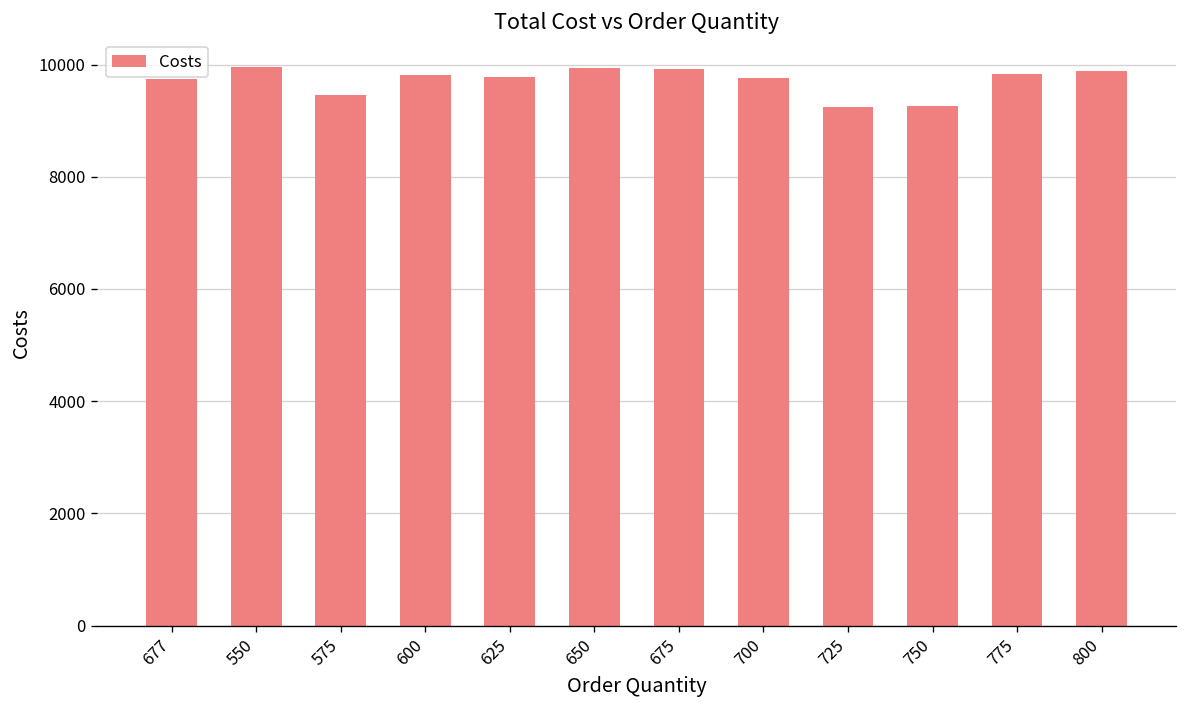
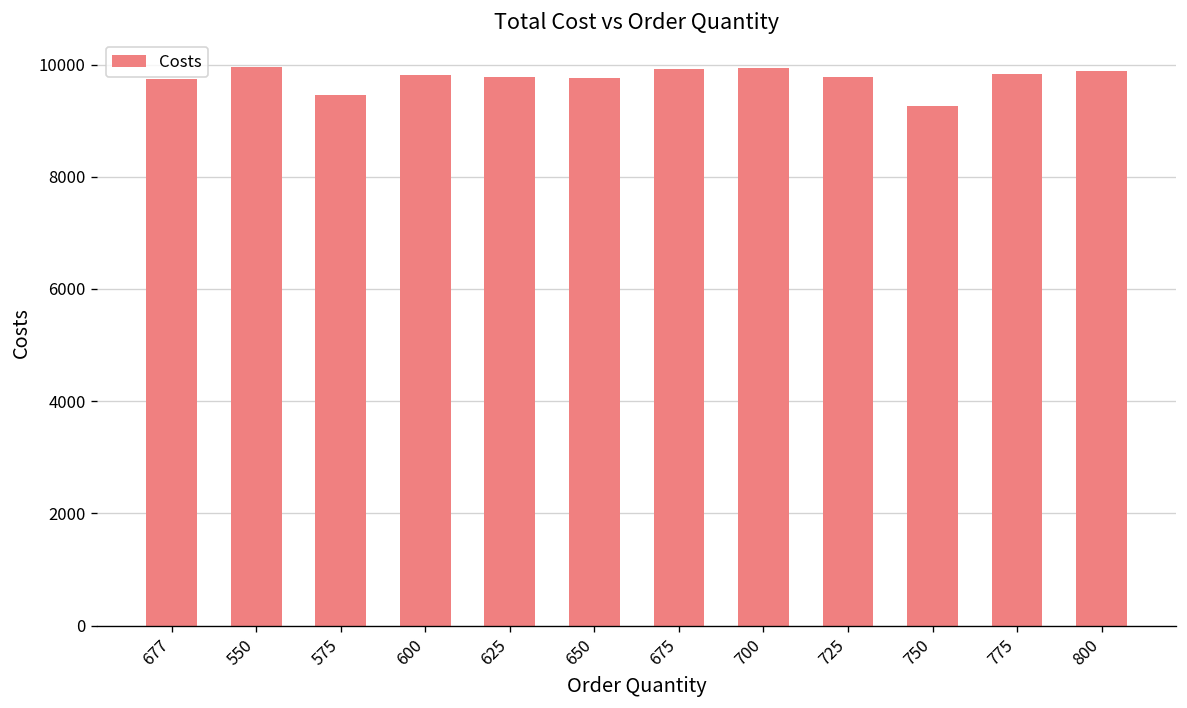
  {
    "677": 9700,
    "550": 10000,
    "575": 9400,
    "600": 9800,
    "625": 9800,
-   "650": 9900,
+   "650": 9800,
    "675": 9900,
-   "700": 9800,
-   "725": 9200,
+   "700": 9900,
+   "725": 9800,
    "750": 9300,
    "775": 9800,
    "800": 9900
  }
